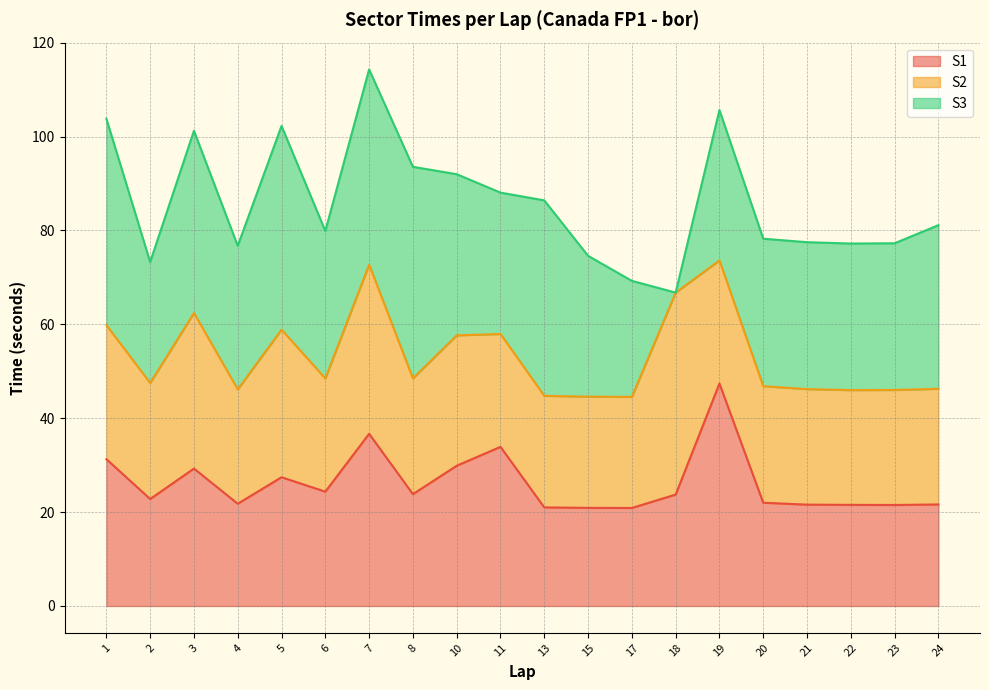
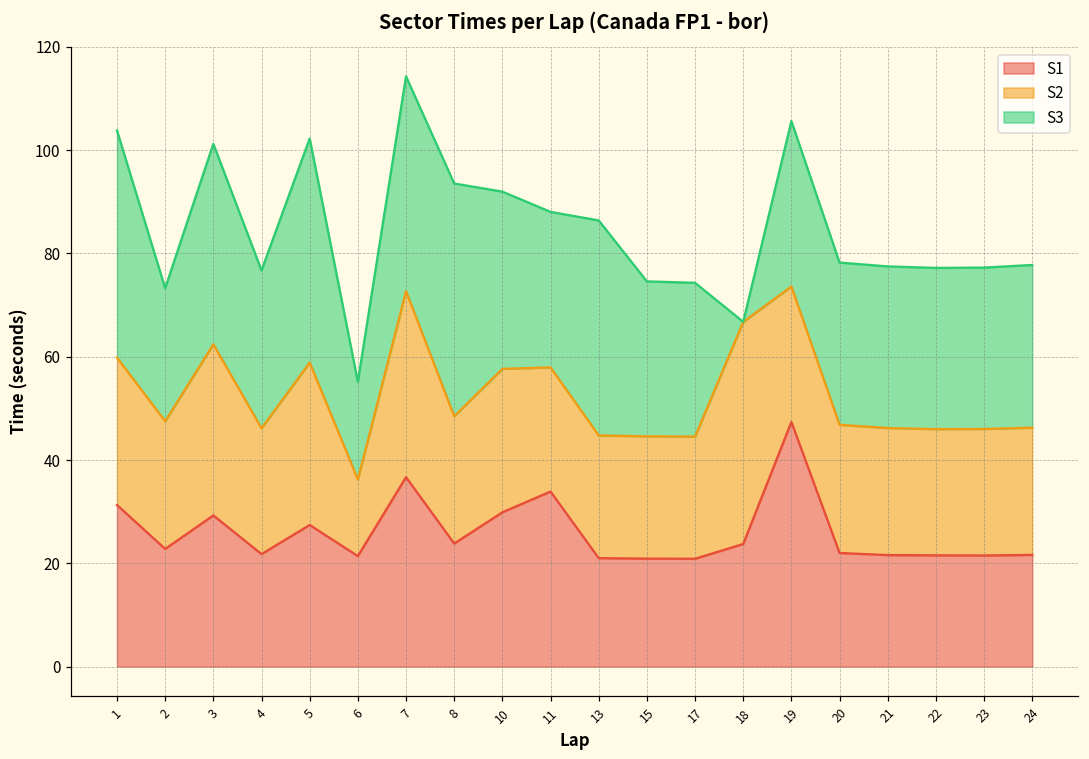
  {
    "S1": {
      "1": 31,
      "2": 23,
      "3": 29,
      "4": 22,
      "5": 27,
-     "6": 24,
+     "6": 21,
      "7": 37,
      "8": 24,
      "10": 30,
      "11": 34,
      "13": 21,
      "15": 21,
      "17": 21,
      "18": 24,
      "19": 47,
      "20": 22,
      "21": 22,
      "22": 22,
      "23": 22,
      "24": 22
    },
    "S2": {
      "1": 29,
      "2": 25,
      "3": 33,
      "4": 24,
      "5": 31,
-     "6": 24,
+     "6": 15,
      "7": 36,
      "8": 25,
      "10": 28,
      "11": 24,
      "13": 24,
      "15": 24,
      "17": 24,
      "19": 26,
      "20": 25,
      "21": 25,
      "22": 24,
      "23": 24,
      "24": 25
    },
    "S3": {
      "1": 44,
      "2": 26,
      "3": 39,
      "4": 31,
      "5": 43,
-     "6": 31,
+     "6": 19,
      "7": 42,
      "8": 45,
      "10": 34,
      "11": 30,
      "13": 42,
      "15": 30,
-     "17": 25,
+     "17": 30,
      "19": 32,
      "20": 31,
      "21": 31,
      "22": 31,
      "23": 31,
-     "24": 35
+     "24": 32
    }
  }
